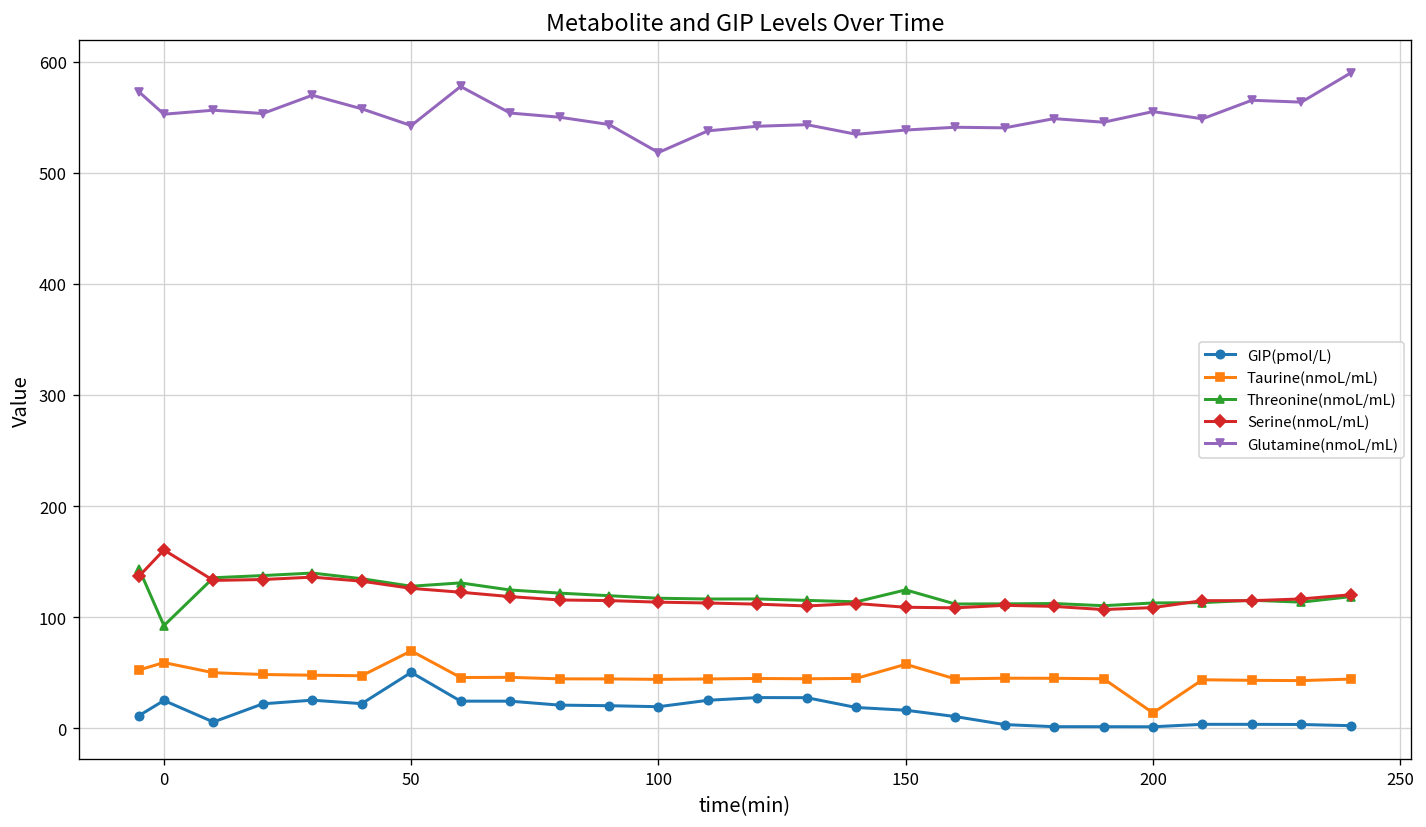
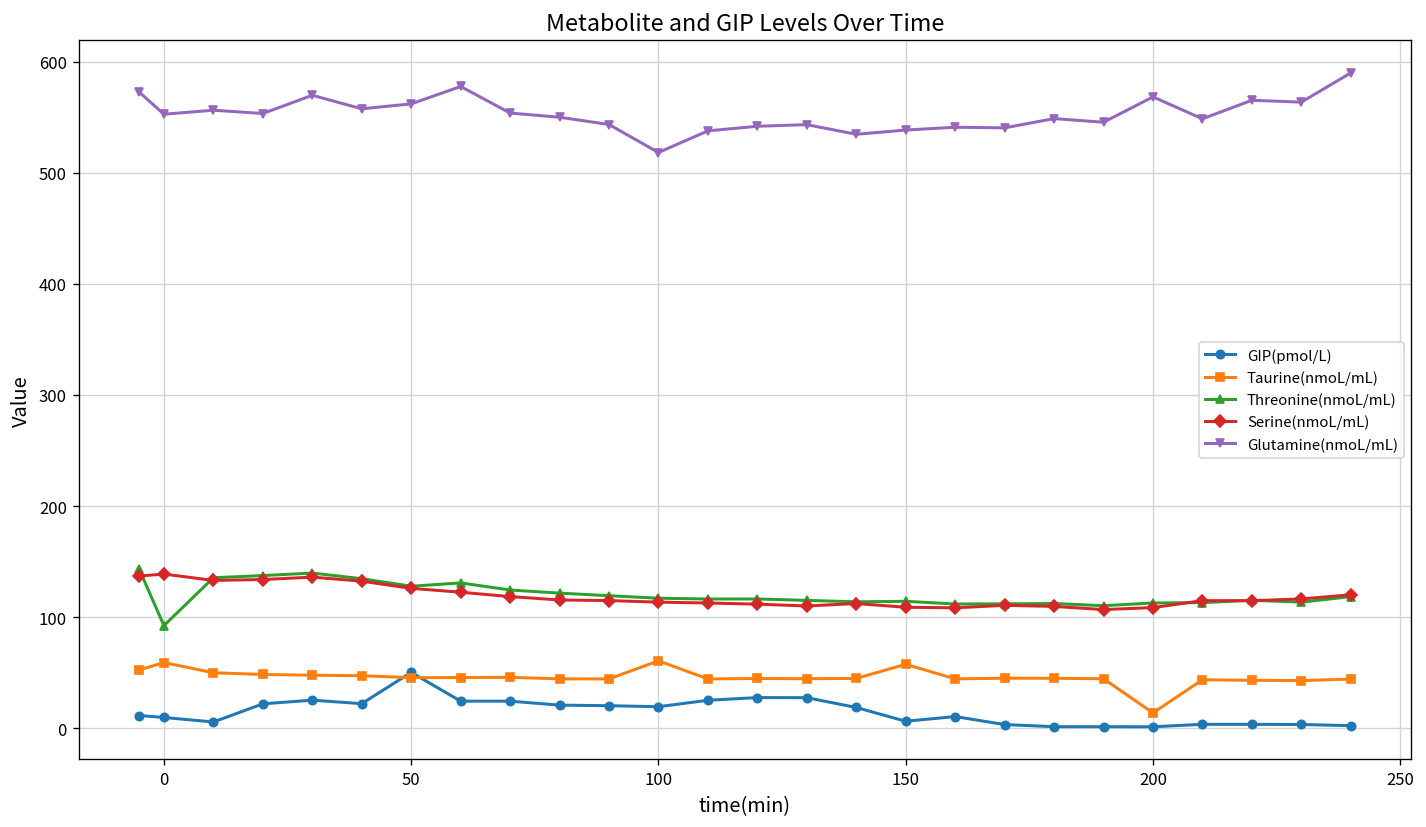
  {
    "GIP(pmol/L)": {
-     "0": 20,
+     "0": 10,
      "50": 50,
      "100": 20,
-     "150": 20,
+     "150": 10,
      "200": 0
    },
    "Taurine(nmoL/mL)": {
      "0": 60,
-     "50": 70,
-     "100": 40,
+     "50": 50,
+     "100": 60,
      "150": 60,
      "200": 10
    },
    "Threonine(nmoL/mL)": {
      "0": 90,
      "100": 120,
-     "150": 120,
+     "150": 110,
      "200": 110
    },
    "Serine(nmoL/mL)": {
-     "0": 160,
+     "0": 140,
      "100": 110,
      "150": 110,
      "200": 110
    },
    "Glutamine(nmoL/mL)": {
      "0": 550,
-     "50": 540,
+     "50": 560,
      "100": 520,
      "150": 540,
-     "200": 560
+     "200": 570
    }
  }
